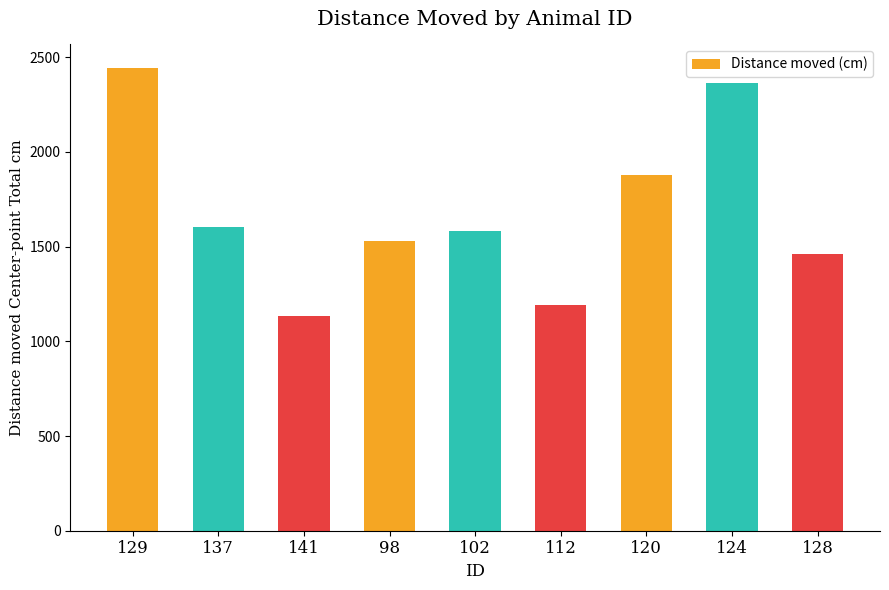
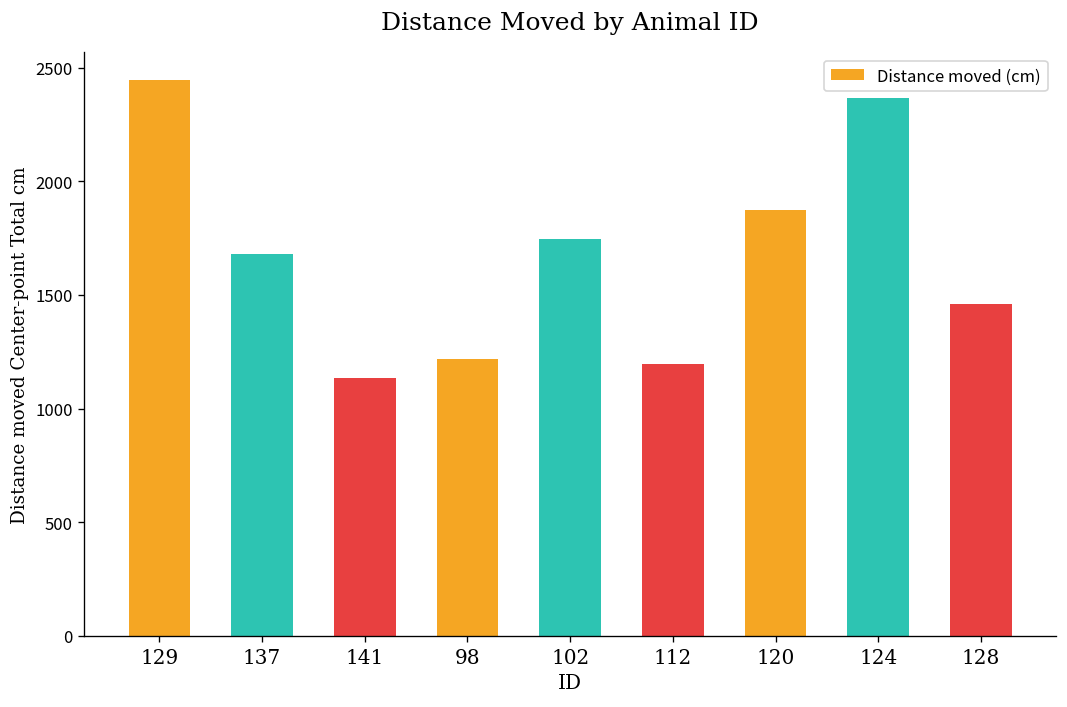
  {
    "129": 2440,
-   "137": 1610,
+   "137": 1680,
    "141": 1130,
-   "98": 1530,
-   "102": 1580,
+   "98": 1220,
+   "102": 1740,
    "112": 1190,
    "120": 1880,
    "124": 2360,
    "128": 1460
  }
